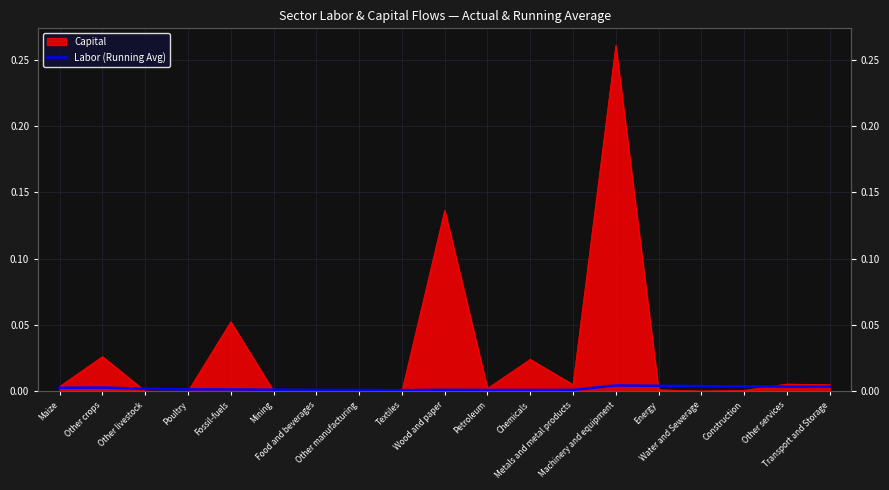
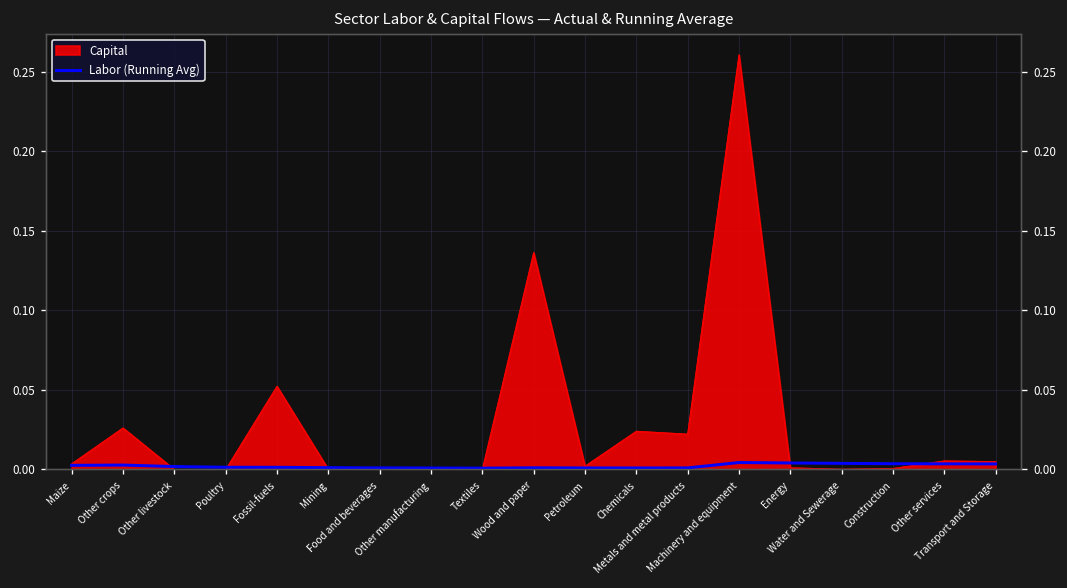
  {
    "Capital": {
      "Other crops": 0.026,
      "Fossil-fuels": 0.052,
      "Wood and paper": 0.136,
      "Chemicals": 0.024,
-     "Metals and metal products": 0.005,
+     "Metals and metal products": 0.022,
      "Machinery and equipment": 0.261,
      "Energy": 0.001,
      "Water and Sewerage": 0.000,
      "Construction": 0.001
    },
    "Labor (Running Avg)": {
      "Other crops": 0.003,
      "Fossil-fuels": 0.001,
      "Wood and paper": 0.001,
      "Chemicals": 0.001,
      "Metals and metal products": 0.001,
      "Machinery and equipment": 0.004,
      "Energy": 0.004,
      "Water and Sewerage": 0.004,
      "Construction": 0.004
    }
  }
